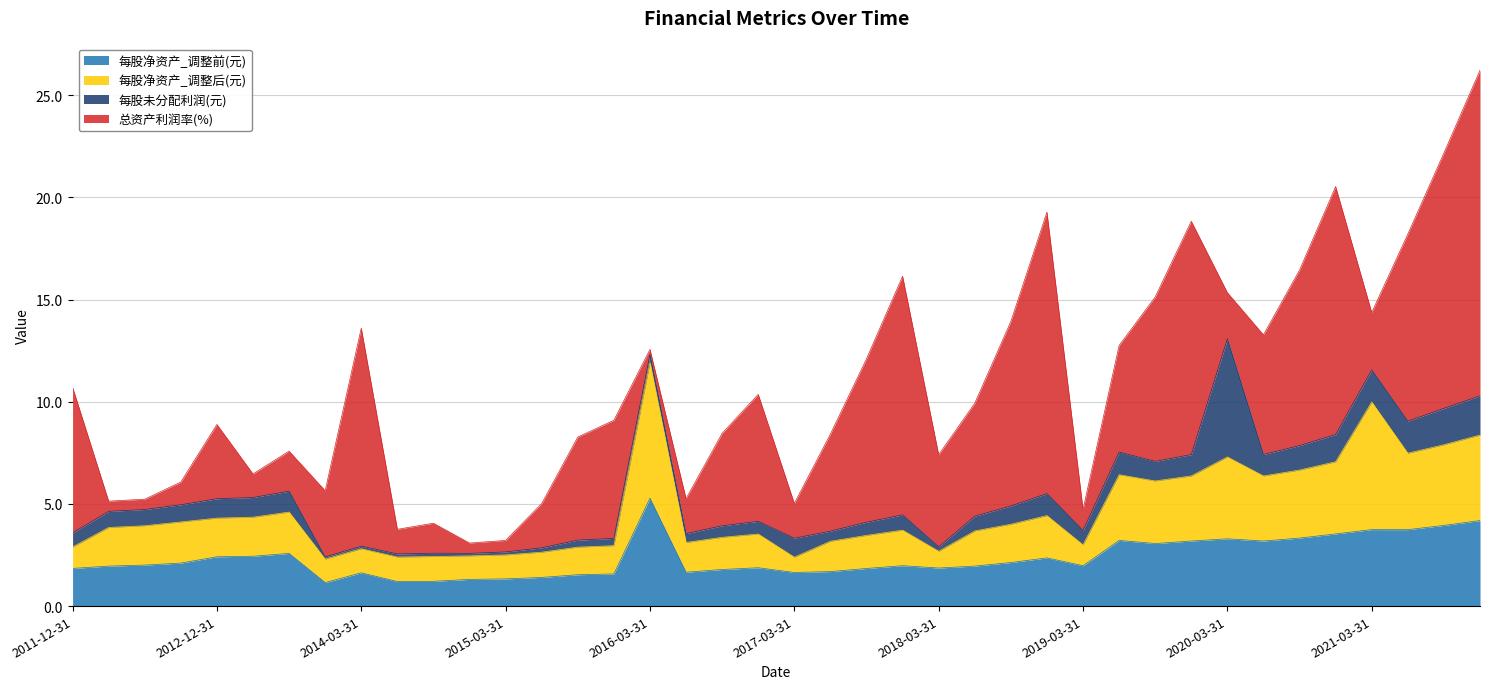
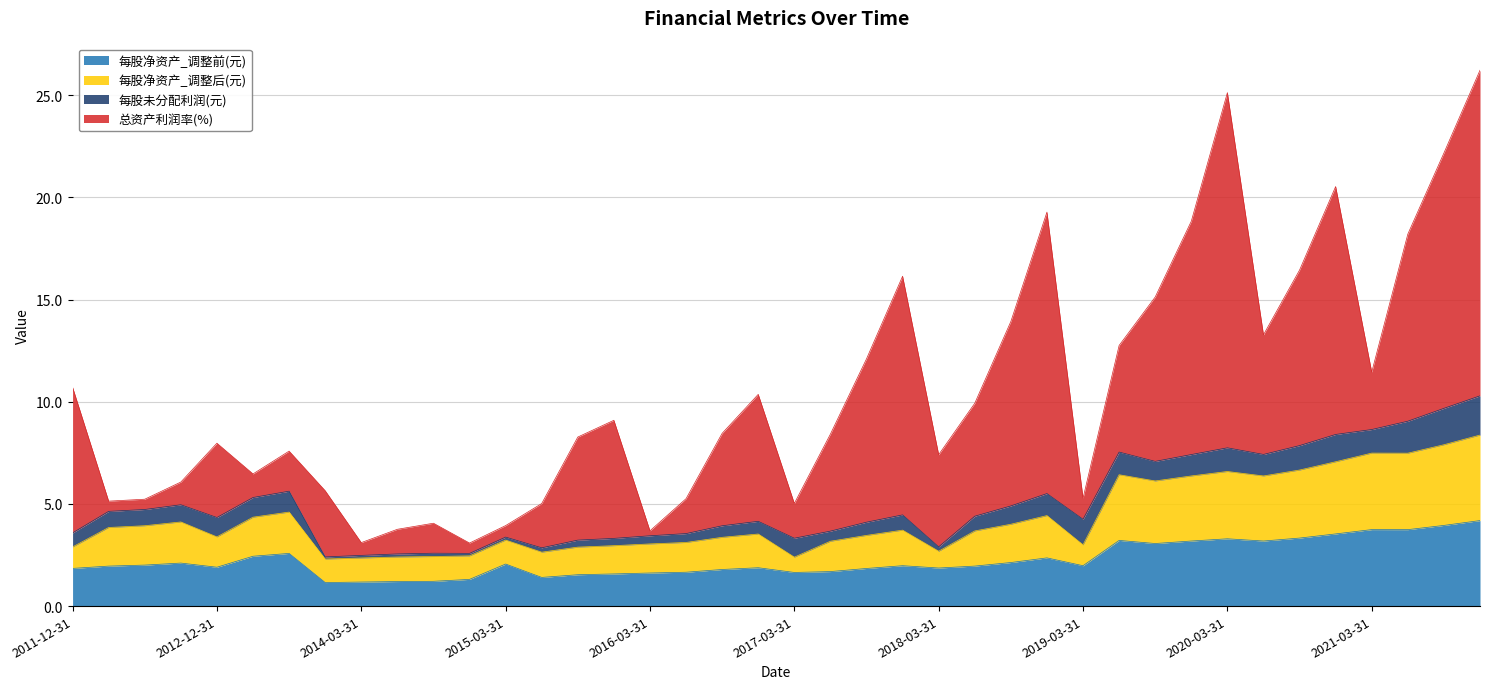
  {
    "每股净资产_调整前(元)": {
      "2011-12-31": 1.8,
-     "2012-12-31": 2.4,
-     "2014-03-31": 1.6,
-     "2015-03-31": 1.3,
-     "2016-03-31": 5.3,
+     "2012-12-31": 1.9,
+     "2014-03-31": 1.2,
+     "2015-03-31": 2.1,
+     "2016-03-31": 1.6,
      "2017-03-31": 1.6,
      "2018-03-31": 1.9,
      "2019-03-31": 2.0,
      "2020-03-31": 3.3,
      "2021-03-31": 3.7
    },
    "每股净资产_调整后(元)": {
      "2011-12-31": 1.0,
-     "2012-12-31": 1.9,
+     "2012-12-31": 1.5,
      "2014-03-31": 1.2,
      "2015-03-31": 1.2,
-     "2016-03-31": 6.6,
+     "2016-03-31": 1.4,
      "2017-03-31": 0.7,
      "2018-03-31": 0.8,
      "2019-03-31": 1.0,
-     "2020-03-31": 4.0,
-     "2021-03-31": 6.2
+     "2020-03-31": 3.3,
+     "2021-03-31": 3.7
    },
    "每股未分配利润(元)": {
      "2011-12-31": 0.7,
      "2012-12-31": 0.9,
      "2014-03-31": 0.1,
      "2015-03-31": 0.1,
      "2016-03-31": 0.4,
      "2017-03-31": 0.9,
      "2018-03-31": 0.2,
-     "2019-03-31": 0.7,
-     "2020-03-31": 5.8,
-     "2021-03-31": 1.6
+     "2019-03-31": 1.3,
+     "2020-03-31": 1.2,
+     "2021-03-31": 1.2
    },
    "总资产利润率(%)": {
      "2011-12-31": 7.1,
      "2012-12-31": 3.6,
-     "2014-03-31": 10.7,
+     "2014-03-31": 0.6,
      "2015-03-31": 0.6,
      "2016-03-31": 0.2,
      "2017-03-31": 1.7,
      "2018-03-31": 4.5,
      "2019-03-31": 1.0,
-     "2020-03-31": 2.3,
+     "2020-03-31": 17.4,
      "2021-03-31": 2.8
    }
  }
